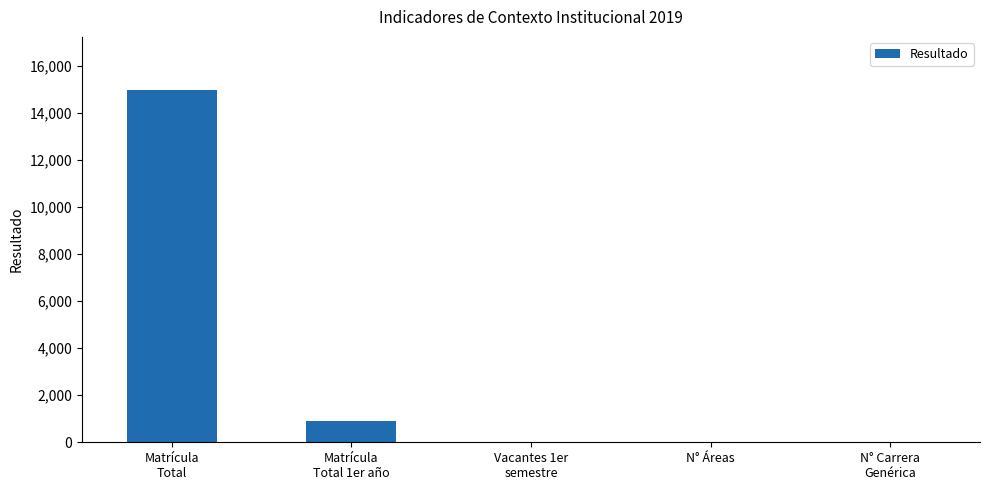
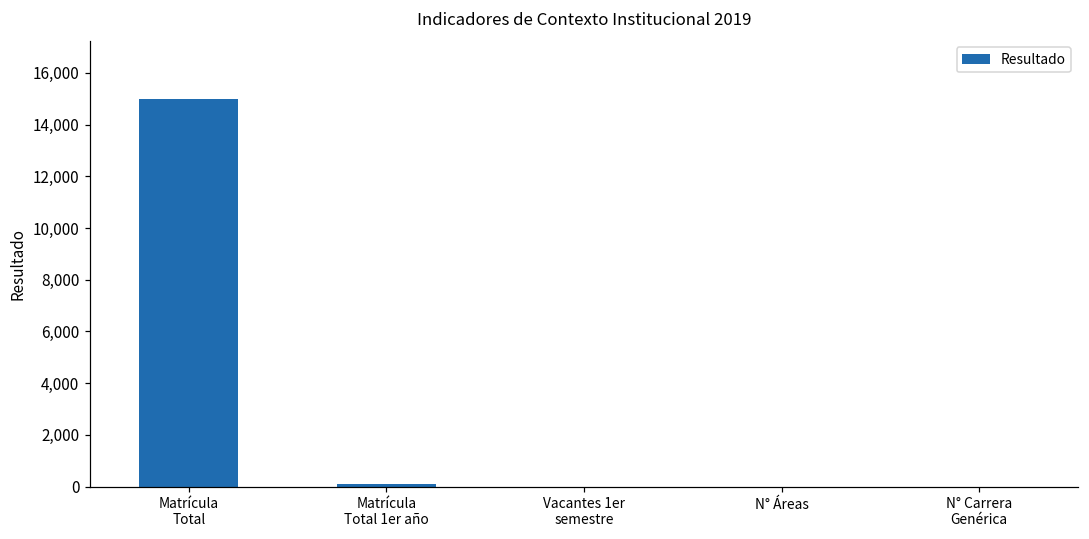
  {
    "Matrícula Total": "15,000",
-   "Matrícula Total 1er año": "900",
+   "Matrícula Total 1er año": "100",
    "Vacantes 1er semestre": "0",
    "N° Áreas": "0",
    "N° Carrera Genérica": "0"
  }
